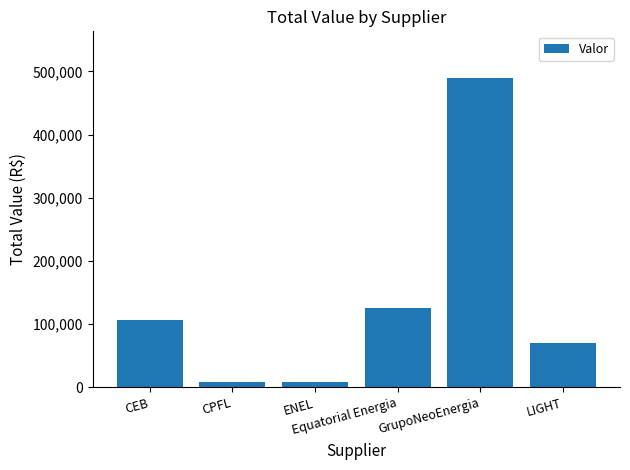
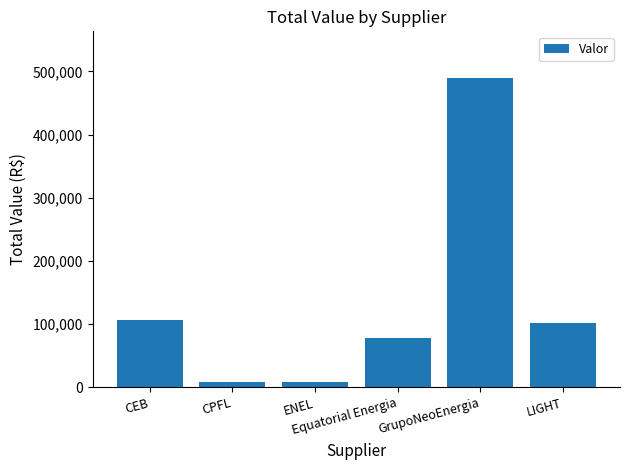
  {
    "CEB": "110,000",
    "CPFL": "10,000",
    "ENEL": "10,000",
-   "Equatorial Energia": "130,000",
+   "Equatorial Energia": "80,000",
    "GrupoNeoEnergia": "490,000",
-   "LIGHT": "70,000"
+   "LIGHT": "100,000"
  }
